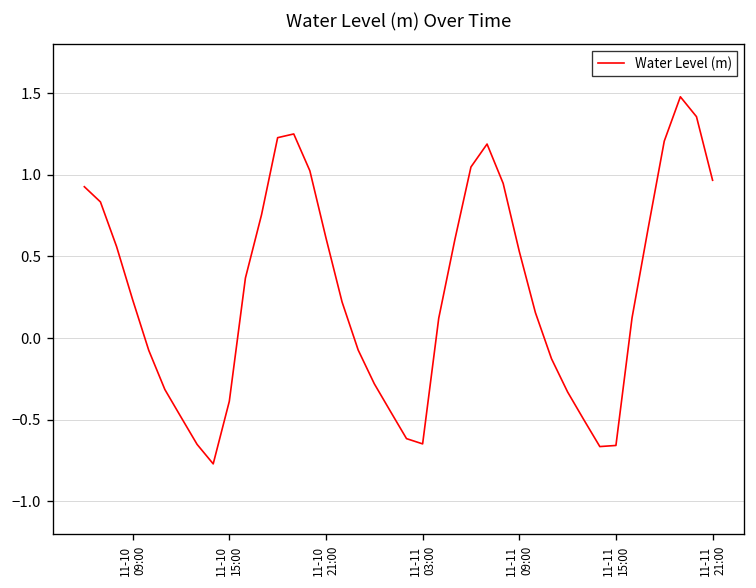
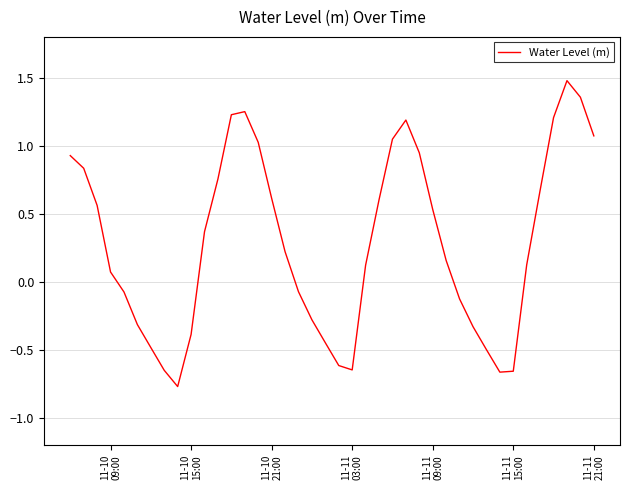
  {
-   "11-10 09:00": 0.23,
+   "11-10 09:00": 0.07,
    "11-10 15:00": -0.39,
    "11-10 21:00": 0.61,
    "11-11 03:00": -0.65,
    "11-11 09:00": 0.53,
    "11-11 15:00": -0.66,
-   "11-11 21:00": 0.97
+   "11-11 21:00": 1.07
  }
